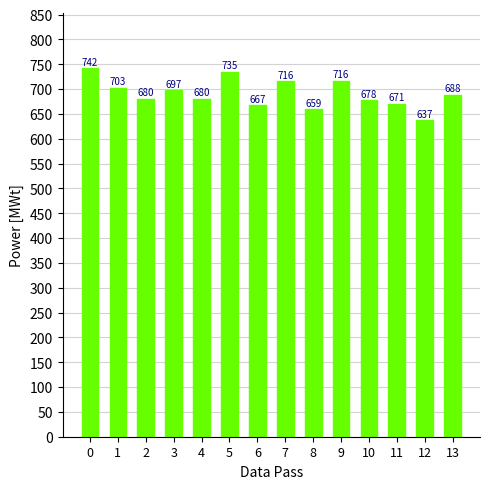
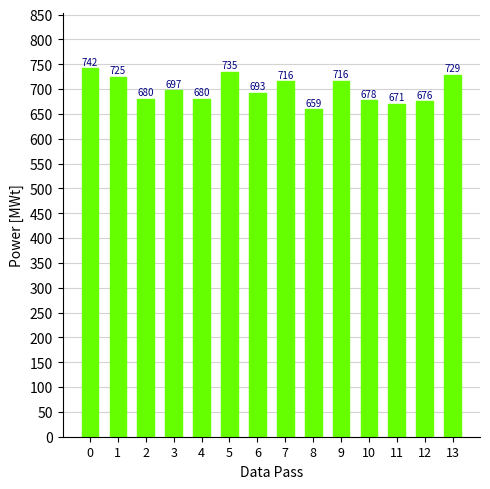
  {
    "0": 742,
-   "1": 703,
+   "1": 725,
    "2": 680,
    "3": 697,
    "4": 680,
    "5": 735,
-   "6": 667,
+   "6": 693,
    "7": 716,
    "8": 659,
    "9": 716,
    "10": 678,
    "11": 671,
-   "12": 637,
-   "13": 688
+   "12": 676,
+   "13": 729
  }
